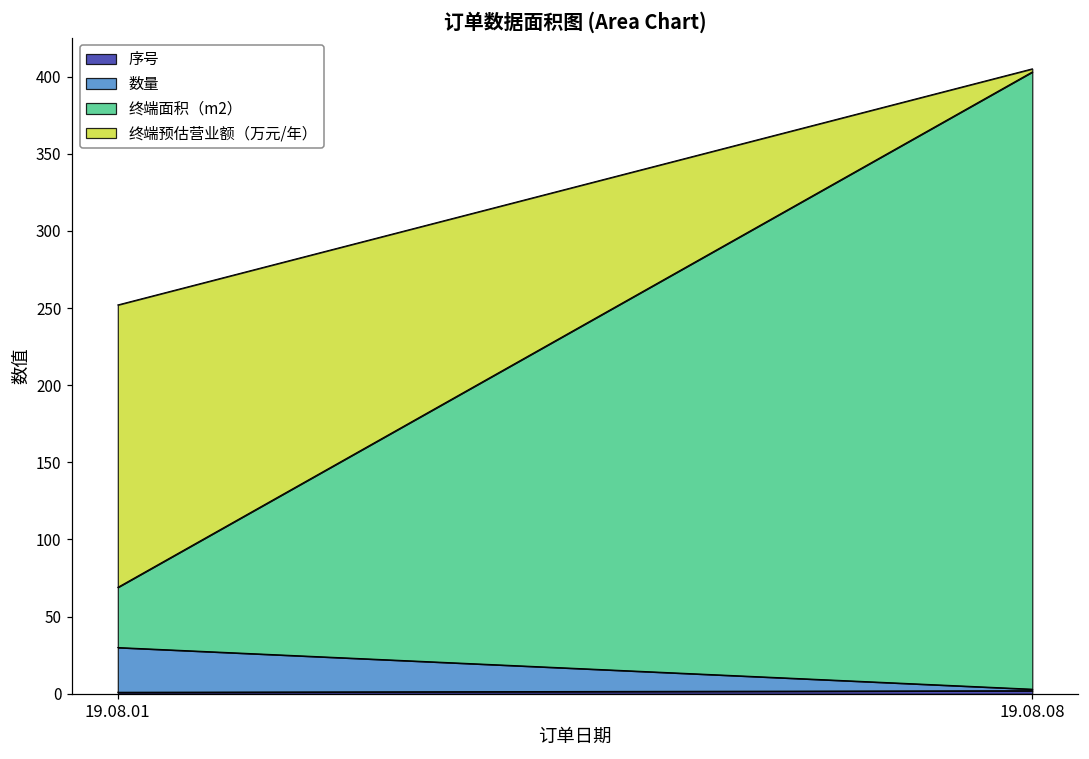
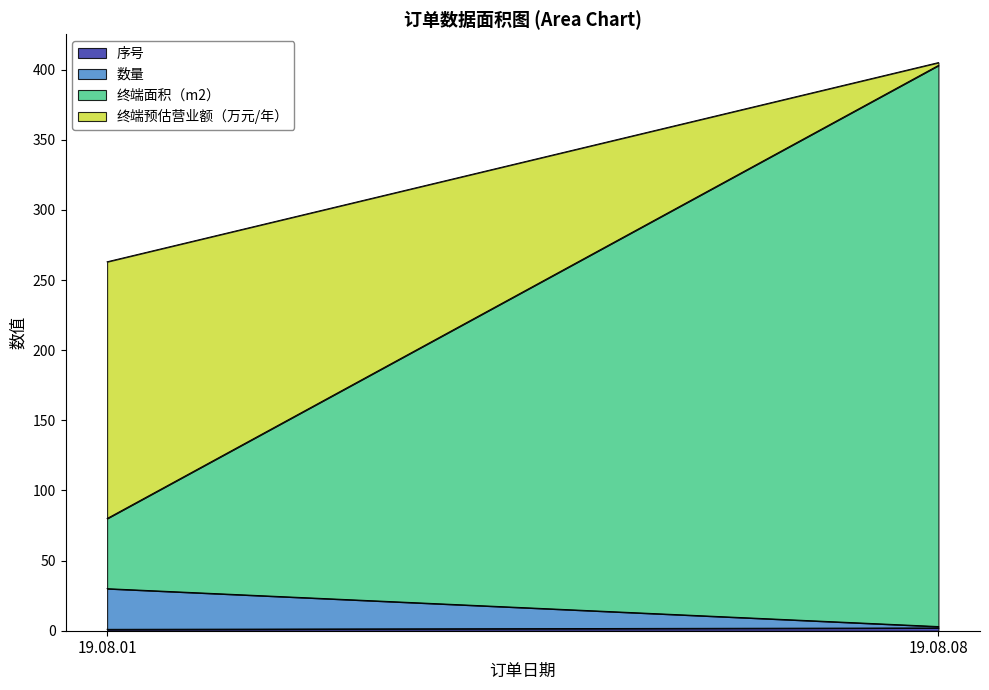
  {
    "序号": {
      "19.08.01": 1
    },
    "数量": {
      "19.08.01": 29
    },
    "终端面积（m2）": {
-     "19.08.01": 39,
+     "19.08.01": 50,
      "19.08.08": 400
    },
    "终端预估营业额（万元/年）": {
      "19.08.01": 183,
      "19.08.08": 2
    }
  }
